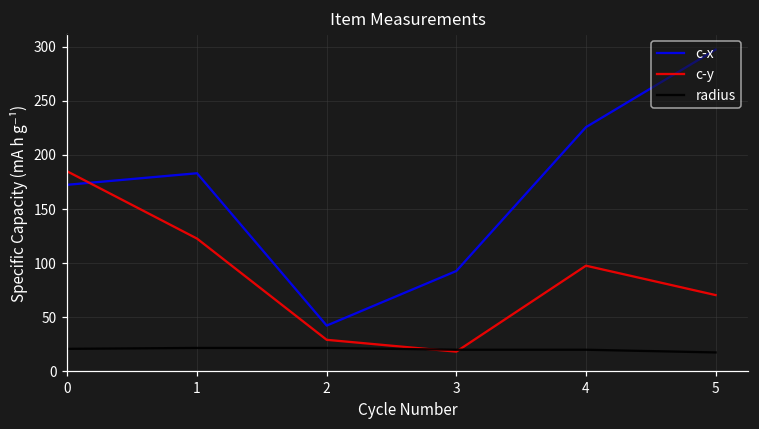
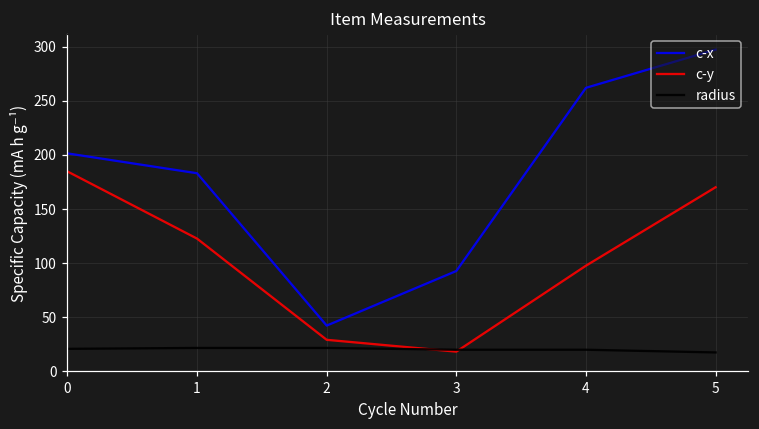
  {
    "c-x": {
-     "0": 170,
+     "0": 200,
      "1": 180,
      "2": 40,
      "3": 90,
-     "4": 230
+     "4": 260
    },
    "c-y": {
      "0": 180,
      "1": 120,
      "2": 30,
      "4": 100,
-     "5": 70
+     "5": 170
    },
    "radius": {
      "0": 20,
      "1": 20,
      "2": 20,
      "4": 20,
      "5": 20
    }
  }
